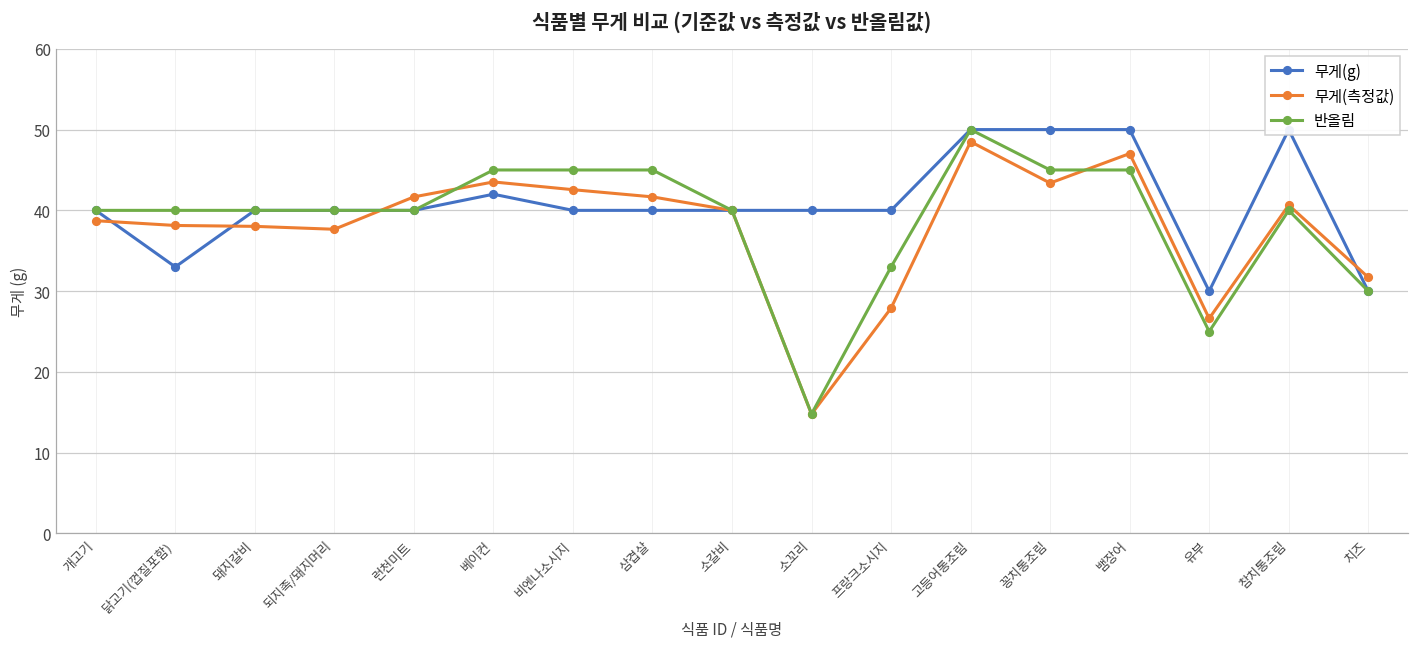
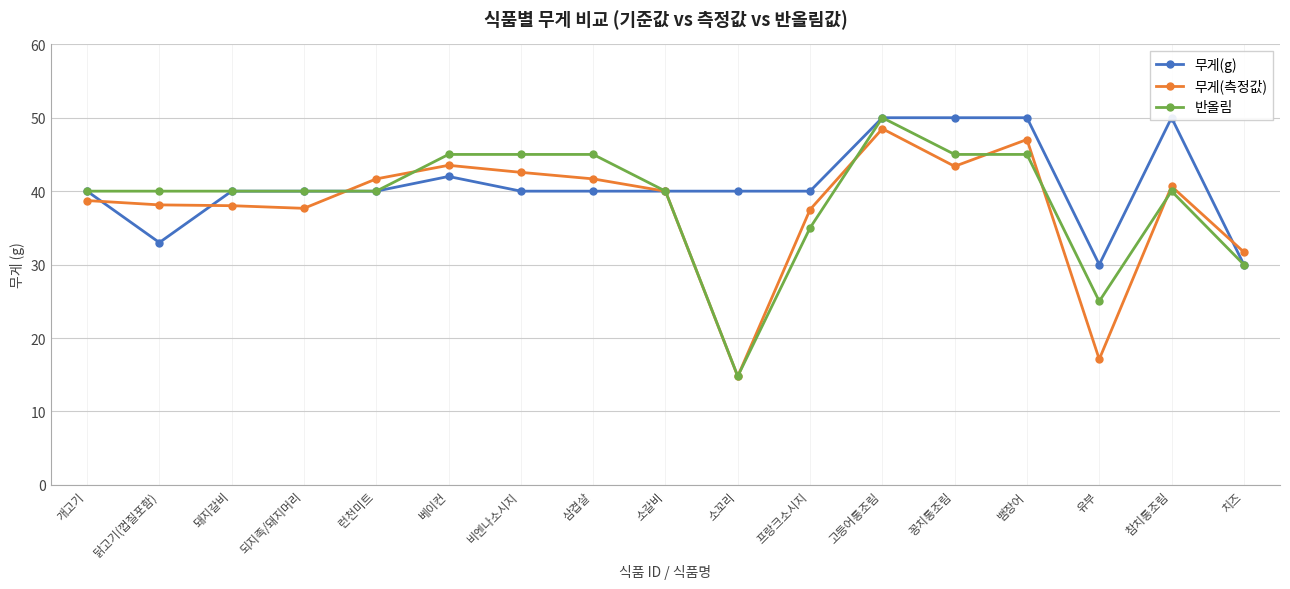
  {
    "무게(g)": {
      "닭고기(껍질포함)": 33,
      "베이컨": 42,
      "비엔나소시지": 40,
      "삼겹살": 40,
      "소꼬리": 40,
      "프랑크소시지": 40,
      "꽁치통조림": 50,
      "뱀장어": 50,
      "유부": 30
    },
    "무게(측정값)": {
      "개고기": 39,
      "닭고기(껍질포함)": 38,
      "돼지갈비": 38,
      "되지족/돼지머리": 38,
      "런천미트": 42,
      "베이컨": 44,
      "비엔나소시지": 43,
      "삼겹살": 42,
-     "프랑크소시지": 28,
+     "프랑크소시지": 37,
      "고등어통조림": 49,
      "꽁치통조림": 43,
      "뱀장어": 47,
-     "유부": 27,
+     "유부": 17,
      "참치통조림": 41,
      "치즈": 32
    },
    "반올림": {
      "닭고기(껍질포함)": 40,
      "베이컨": 45,
      "비엔나소시지": 45,
      "삼겹살": 45,
-     "프랑크소시지": 33,
+     "프랑크소시지": 35,
      "꽁치통조림": 45,
      "뱀장어": 45,
      "유부": 25,
      "참치통조림": 40
    }
  }
